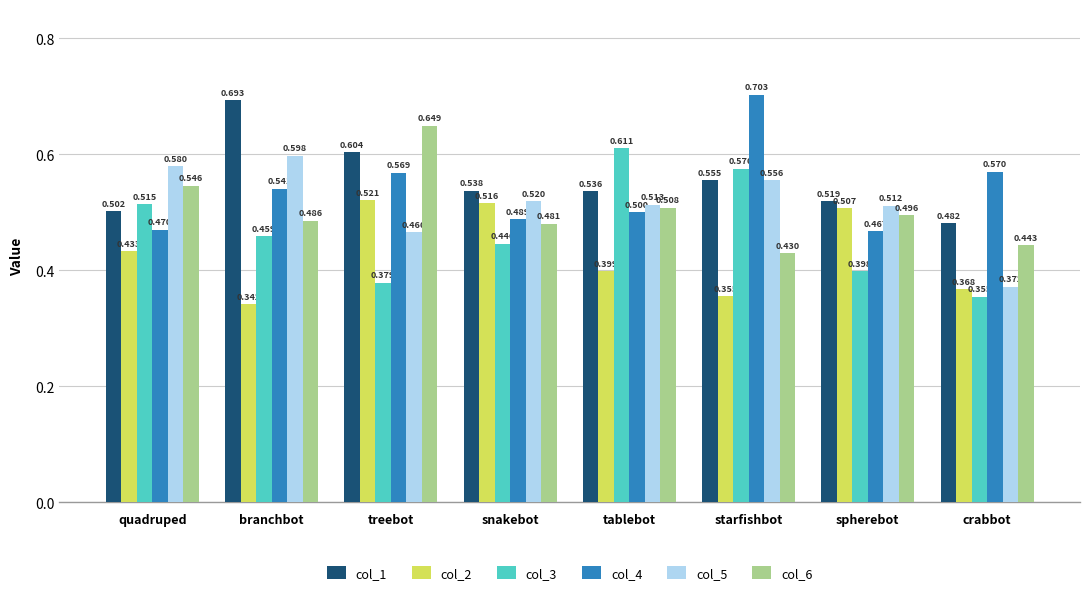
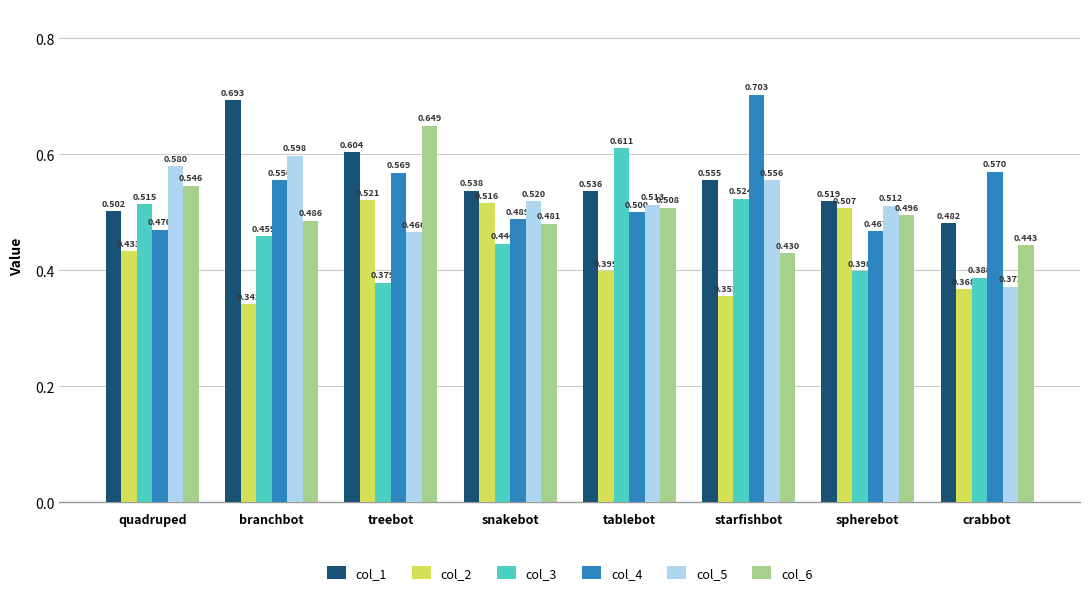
  {
    "col_1": {
      "quadruped": 0.502,
      "branchbot": 0.693,
      "treebot": 0.604,
      "snakebot": 0.538,
      "tablebot": 0.536,
      "starfishbot": 0.555,
      "spherebot": 0.519,
      "crabbot": 0.482
    },
    "col_2": {
      "quadruped": 0.433,
      "branchbot": 0.342,
      "treebot": 0.521,
      "snakebot": 0.516,
      "tablebot": 0.399,
      "starfishbot": 0.355,
      "spherebot": 0.507,
      "crabbot": 0.368
    },
    "col_3": {
      "quadruped": 0.515,
      "branchbot": 0.459,
      "treebot": 0.379,
      "snakebot": 0.446,
      "tablebot": 0.611,
-     "starfishbot": 0.576,
+     "starfishbot": 0.524,
      "spherebot": 0.398,
-     "crabbot": 0.355
+     "crabbot": 0.388
    },
    "col_4": {
      "quadruped": 0.470,
-     "branchbot": 0.541,
+     "branchbot": 0.556,
      "treebot": 0.569,
      "snakebot": 0.489,
      "tablebot": 0.500,
      "starfishbot": 0.703,
      "spherebot": 0.467,
      "crabbot": 0.570
    },
    "col_5": {
      "quadruped": 0.580,
      "branchbot": 0.598,
      "treebot": 0.466,
      "snakebot": 0.520,
      "starfishbot": 0.556,
      "spherebot": 0.512,
      "crabbot": 0.372
    },
    "col_6": {
      "quadruped": 0.546,
      "branchbot": 0.486,
      "treebot": 0.649,
      "snakebot": 0.481,
      "starfishbot": 0.430,
      "spherebot": 0.496,
      "crabbot": 0.443
    }
  }
